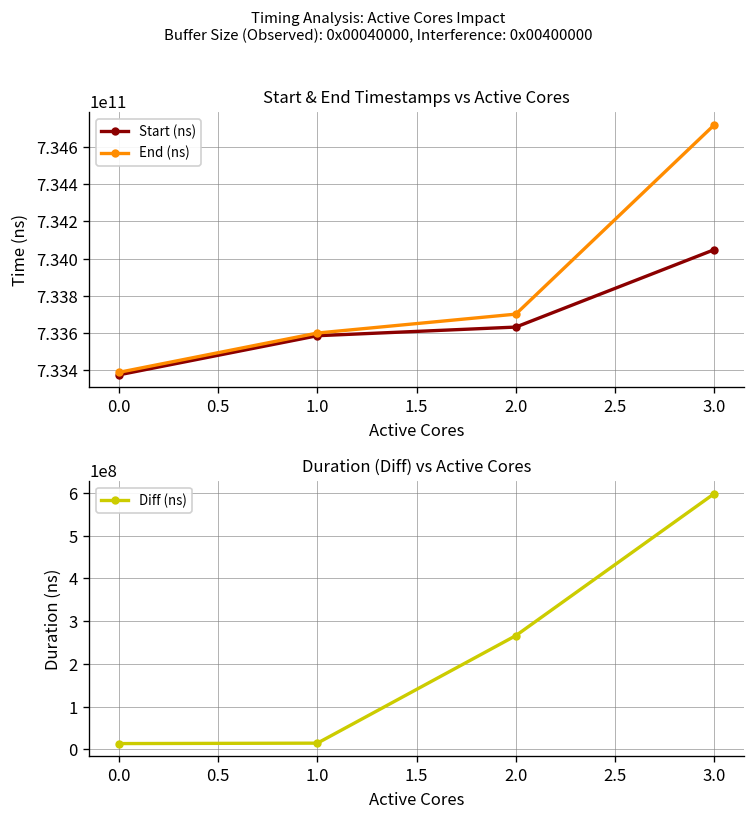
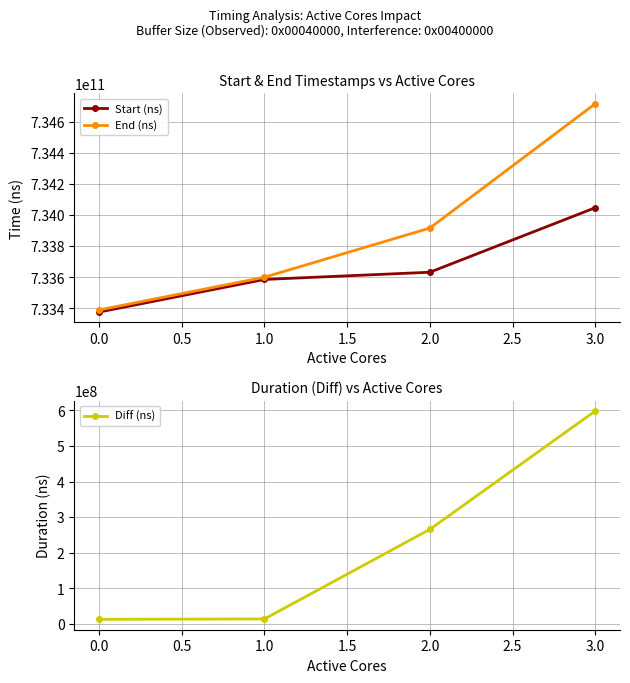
  {
    "Start & End Timestamps vs Active Cores": {
      "Start (ns)": {
        "2.0": 733630000000,
        "3.0": 734050000000
      },
      "End (ns)": {
-       "2.0": 733700000000,
+       "2.0": 733920000000,
        "3.0": 734720000000
      }
    },
    "Duration (Diff) vs Active Cores": {
      "0.0": 10000000,
      "1.0": 10000000,
      "2.0": 270000000,
      "3.0": 600000000
    }
  }
